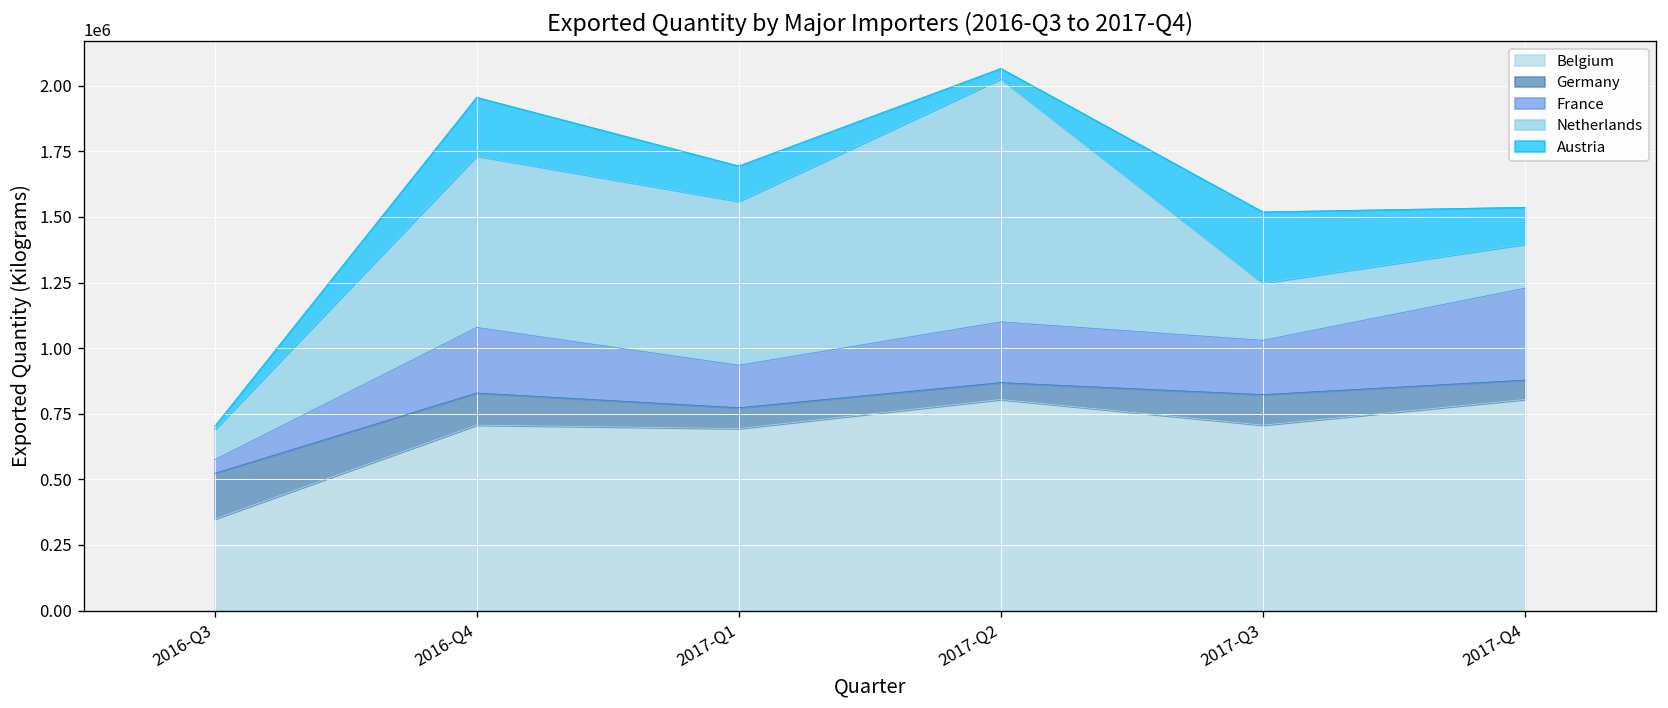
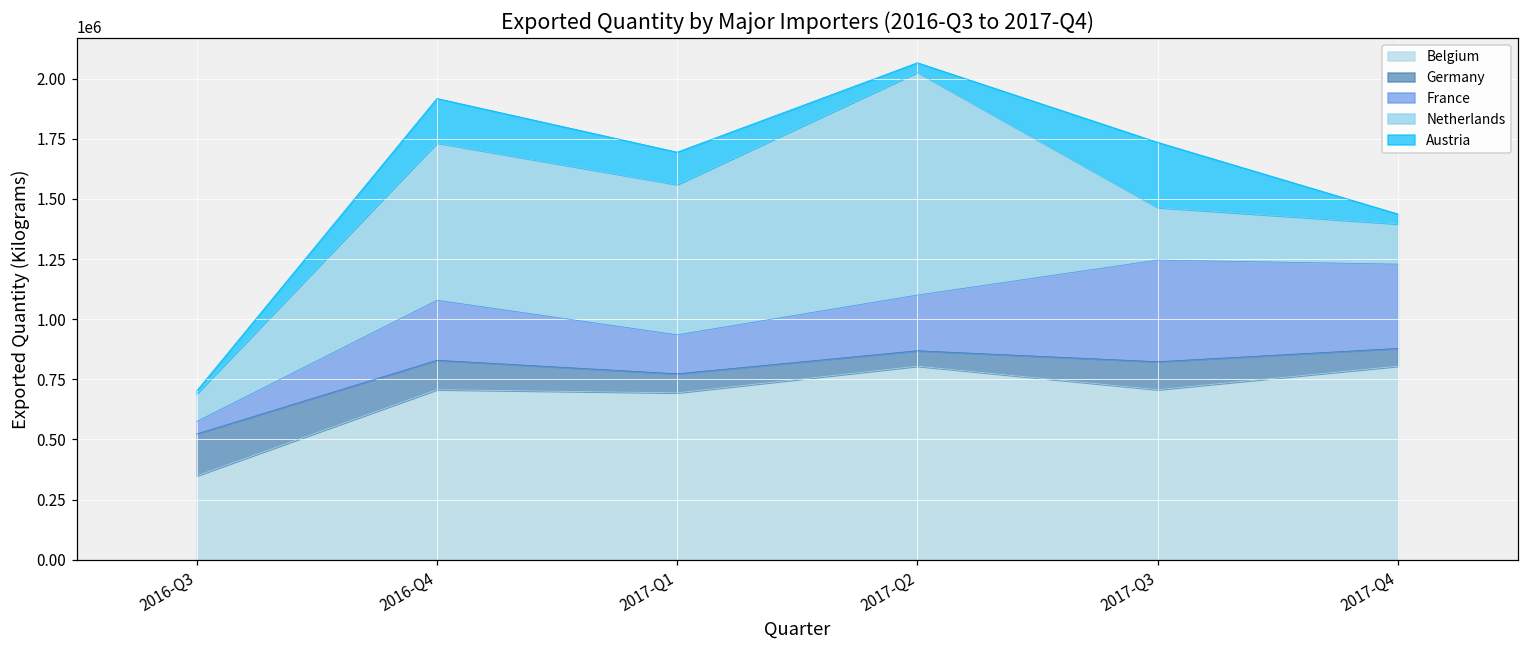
  {
    "Germany": {
      "2016-Q3": 170000,
      "2016-Q4": 120000,
      "2017-Q1": 80000,
      "2017-Q2": 60000,
      "2017-Q3": 120000,
      "2017-Q4": 70000
    },
    "France": {
      "2016-Q3": 50000,
      "2016-Q4": 250000,
      "2017-Q1": 160000,
      "2017-Q2": 230000,
-     "2017-Q3": 210000,
+     "2017-Q3": 420000,
      "2017-Q4": 350000
    },
    "Austria": {
      "2016-Q3": 10000,
-     "2016-Q4": 220000,
+     "2016-Q4": 180000,
      "2017-Q1": 130000,
      "2017-Q2": 40000,
      "2017-Q3": 270000,
-     "2017-Q4": 140000
+     "2017-Q4": 40000
    }
  }
